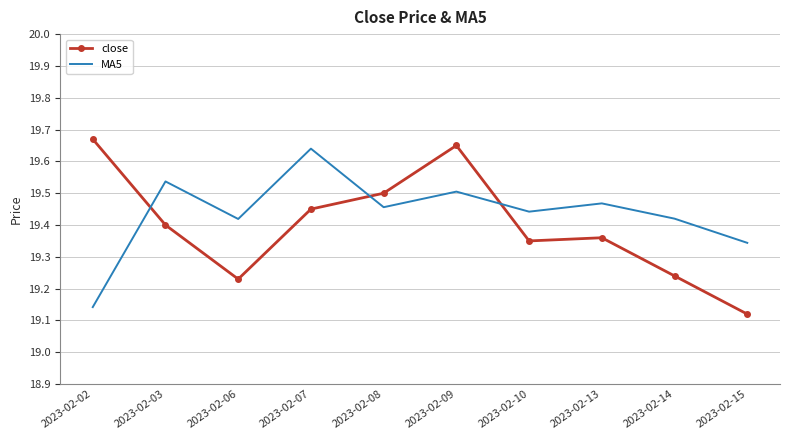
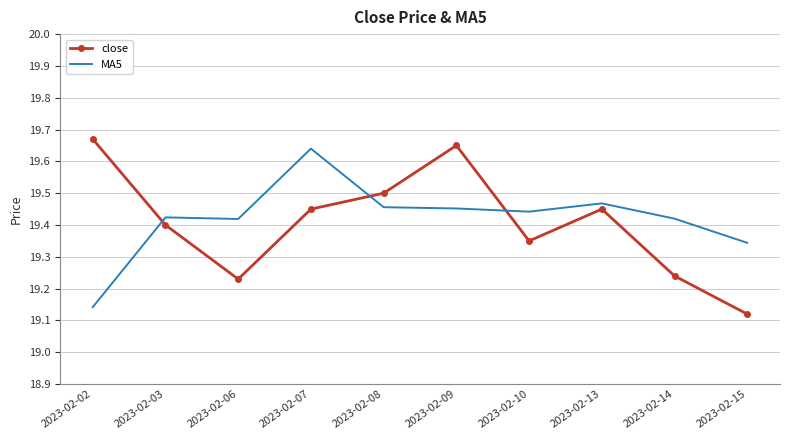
  {
    "close": {
      "2023-02-02": 19.67,
      "2023-02-03": 19.40,
      "2023-02-06": 19.23,
      "2023-02-07": 19.45,
      "2023-02-08": 19.50,
      "2023-02-09": 19.65,
      "2023-02-10": 19.35,
-     "2023-02-13": 19.36,
+     "2023-02-13": 19.45,
      "2023-02-14": 19.24,
      "2023-02-15": 19.12
    },
    "MA5": {
      "2023-02-02": 19.14,
-     "2023-02-03": 19.54,
+     "2023-02-03": 19.42,
      "2023-02-06": 19.42,
      "2023-02-07": 19.64,
      "2023-02-08": 19.46,
-     "2023-02-09": 19.51,
+     "2023-02-09": 19.45,
      "2023-02-10": 19.44,
      "2023-02-13": 19.47,
      "2023-02-14": 19.42,
      "2023-02-15": 19.34
    }
  }
